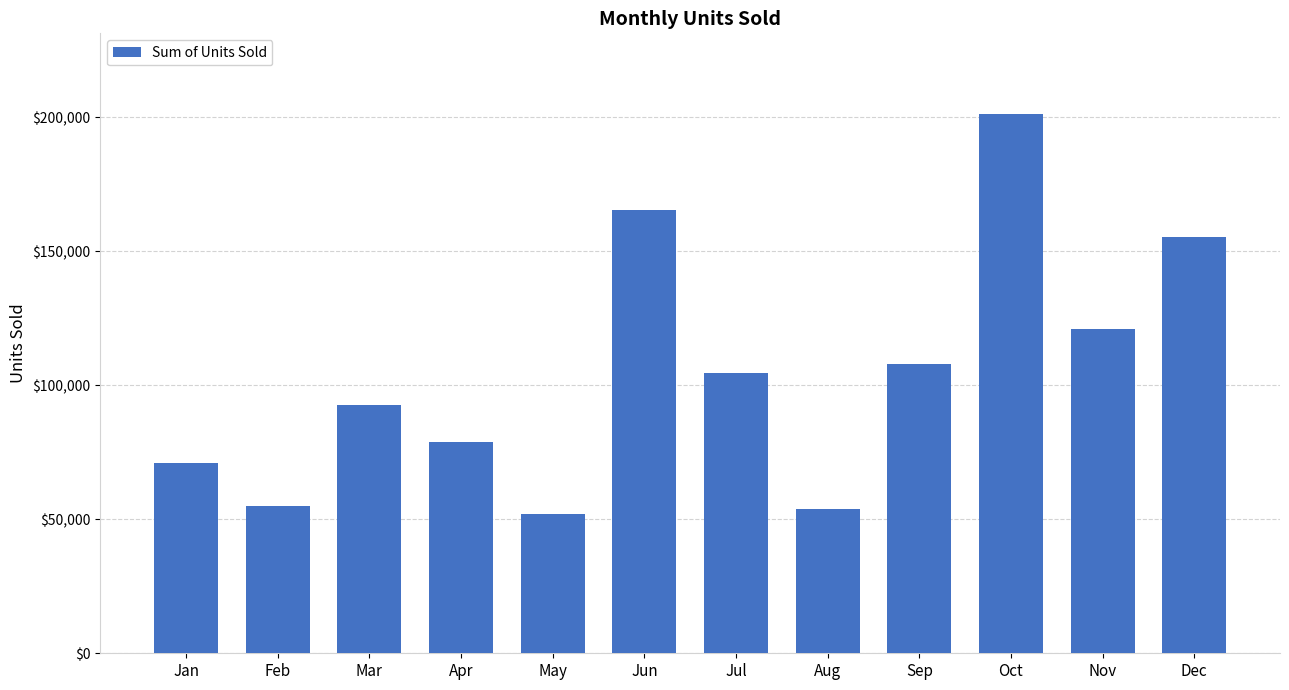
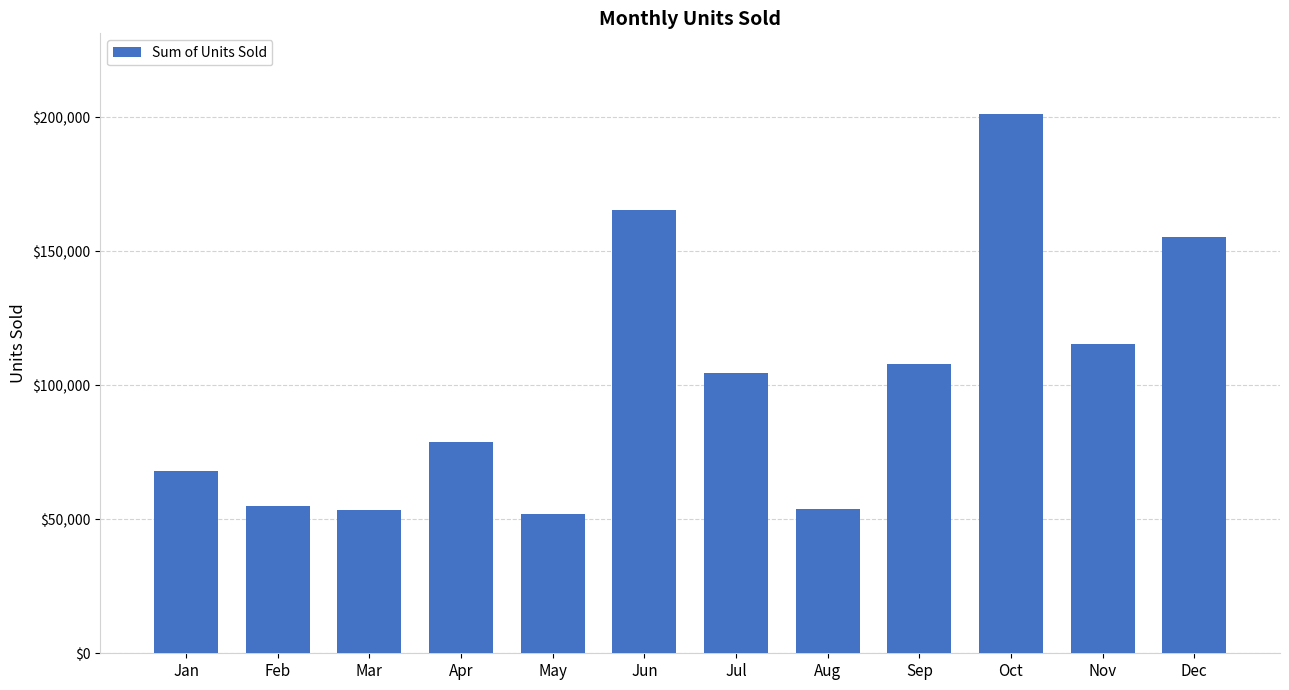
  {
-   "Jan": "$71,000",
+   "Jan": "$68,000",
    "Feb": "$55,000",
-   "Mar": "$93,000",
+   "Mar": "$53,000",
    "Apr": "$79,000",
    "May": "$52,000",
    "Jun": "$165,000",
    "Jul": "$105,000",
    "Aug": "$54,000",
    "Sep": "$108,000",
    "Oct": "$201,000",
-   "Nov": "$121,000",
+   "Nov": "$115,000",
    "Dec": "$155,000"
  }
